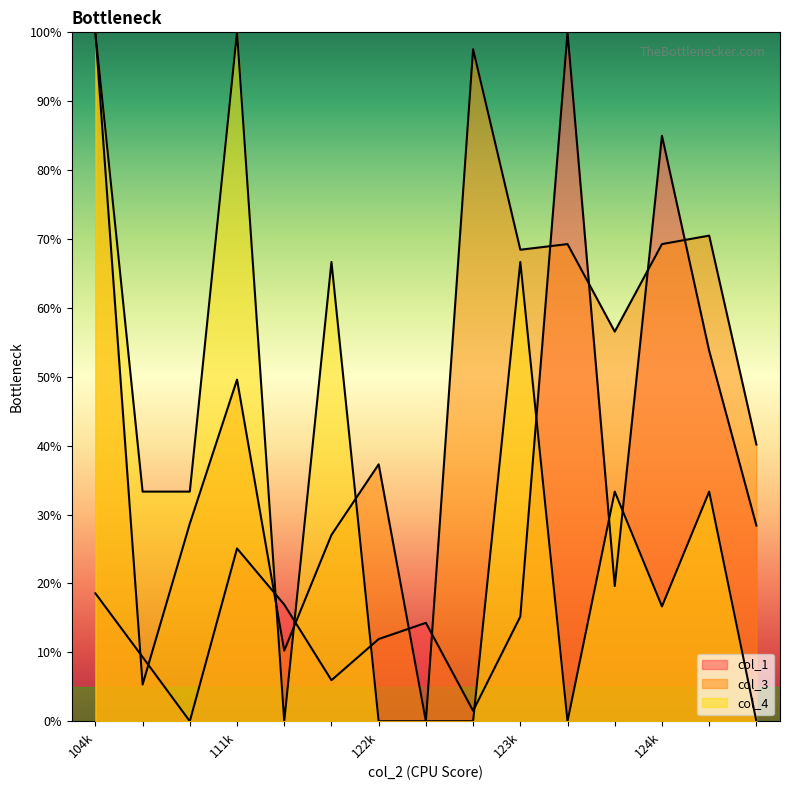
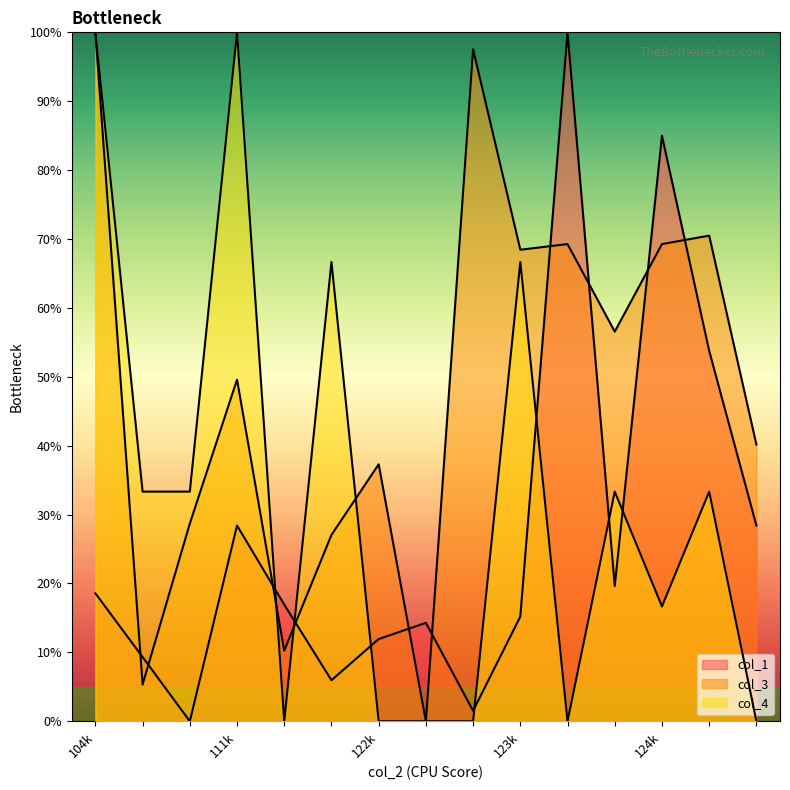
  {
    "col_1": {
      "104k": "19%",
-     "111k": "25%",
+     "111k": "28%",
      "122k": "12%",
      "123k": "15%",
      "124k": "85%"
    },
    "col_3": {
      "111k": "50%",
      "122k": "37%",
      "123k": "68%",
      "124k": "69%"
    },
    "col_4": {
      "111k": "100%",
      "122k": "0%",
      "123k": "67%",
      "124k": "17%"
    }
  }
